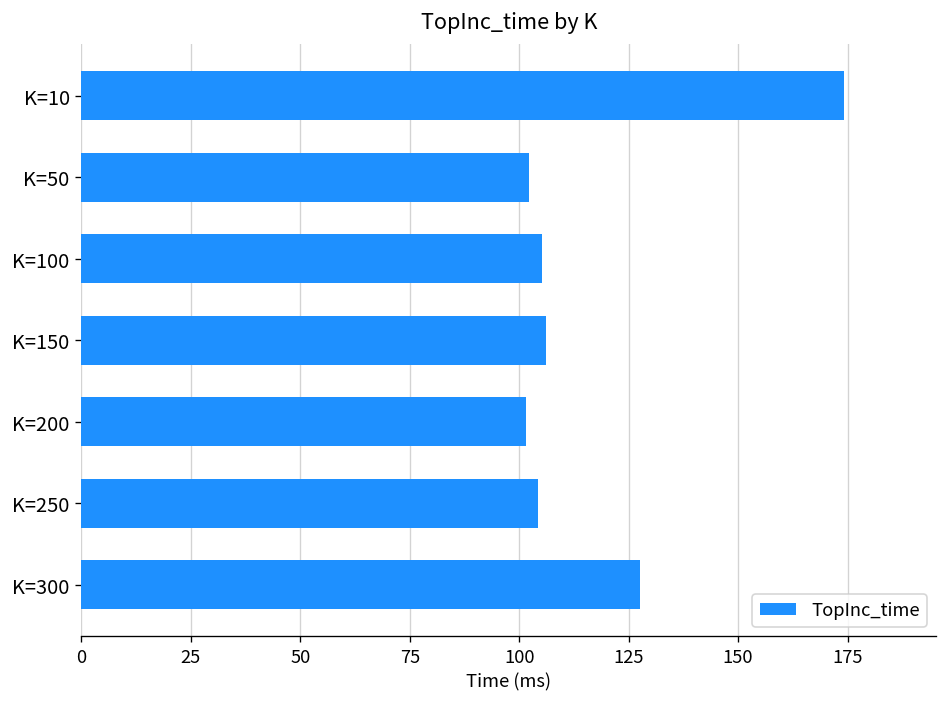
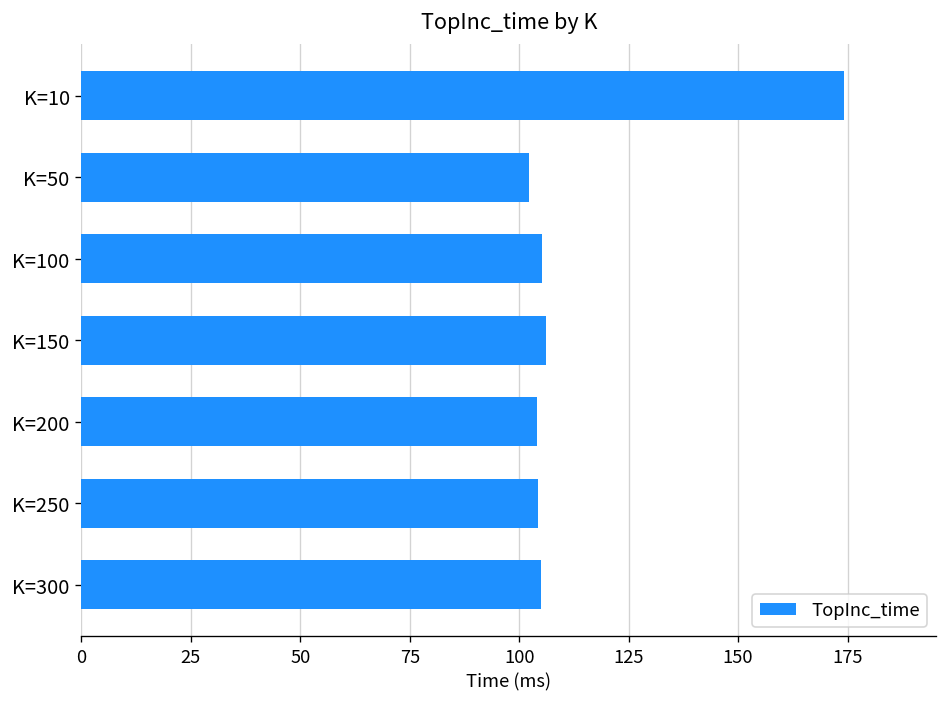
  {
    "K=10": 174,
    "K=50": 102,
    "K=100": 105,
    "K=150": 106,
-   "K=200": 102,
+   "K=200": 104,
    "K=250": 104,
-   "K=300": 128
+   "K=300": 105
  }
